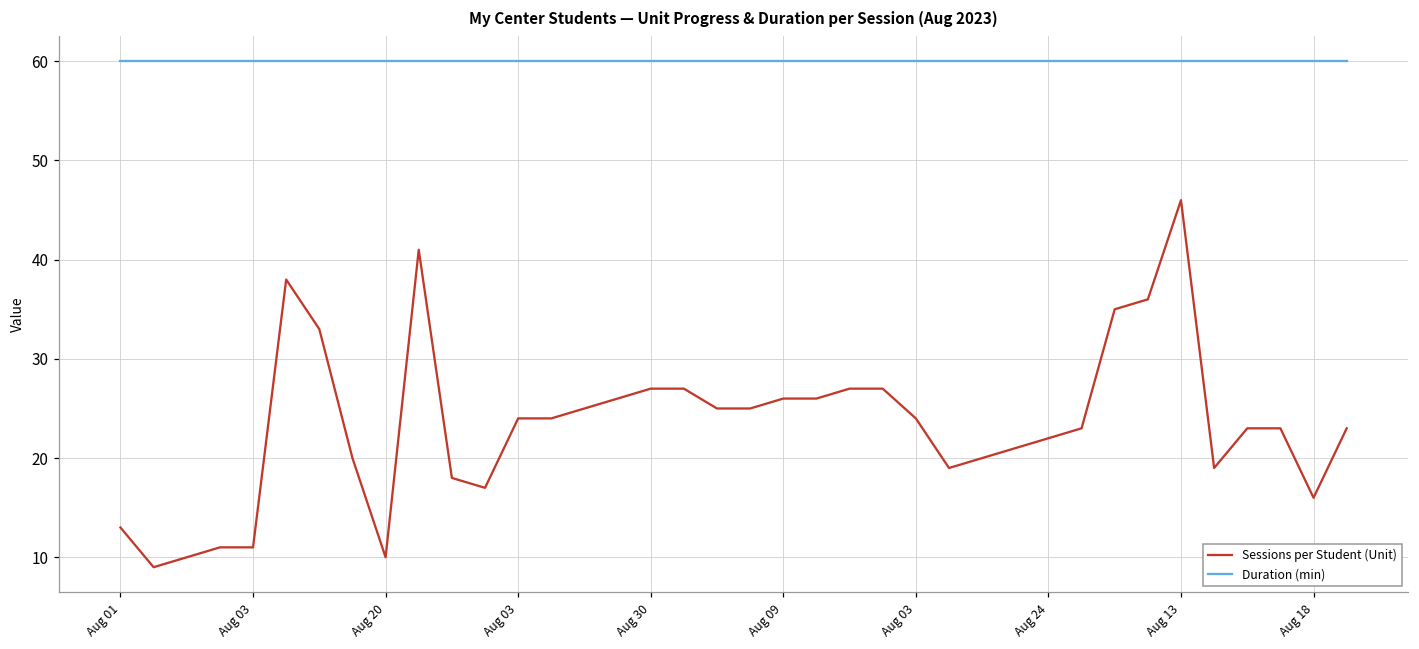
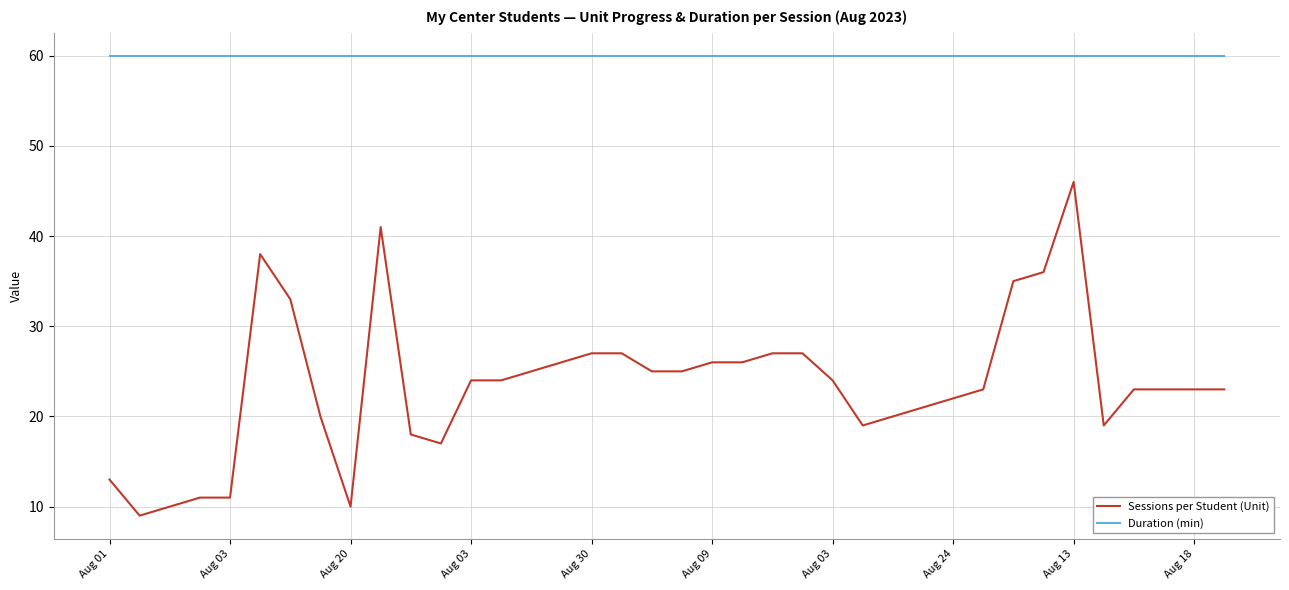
  {
    "Sessions per Student (Unit)": {
      "Aug 20": 10,
      "Aug 24": 22,
      "Aug 13": 46,
-     "Aug 18": 16
+     "Aug 18": 23
    },
    "Duration (min)": {
      "Aug 20": 60,
      "Aug 24": 60,
      "Aug 13": 60,
      "Aug 18": 60
    }
  }
